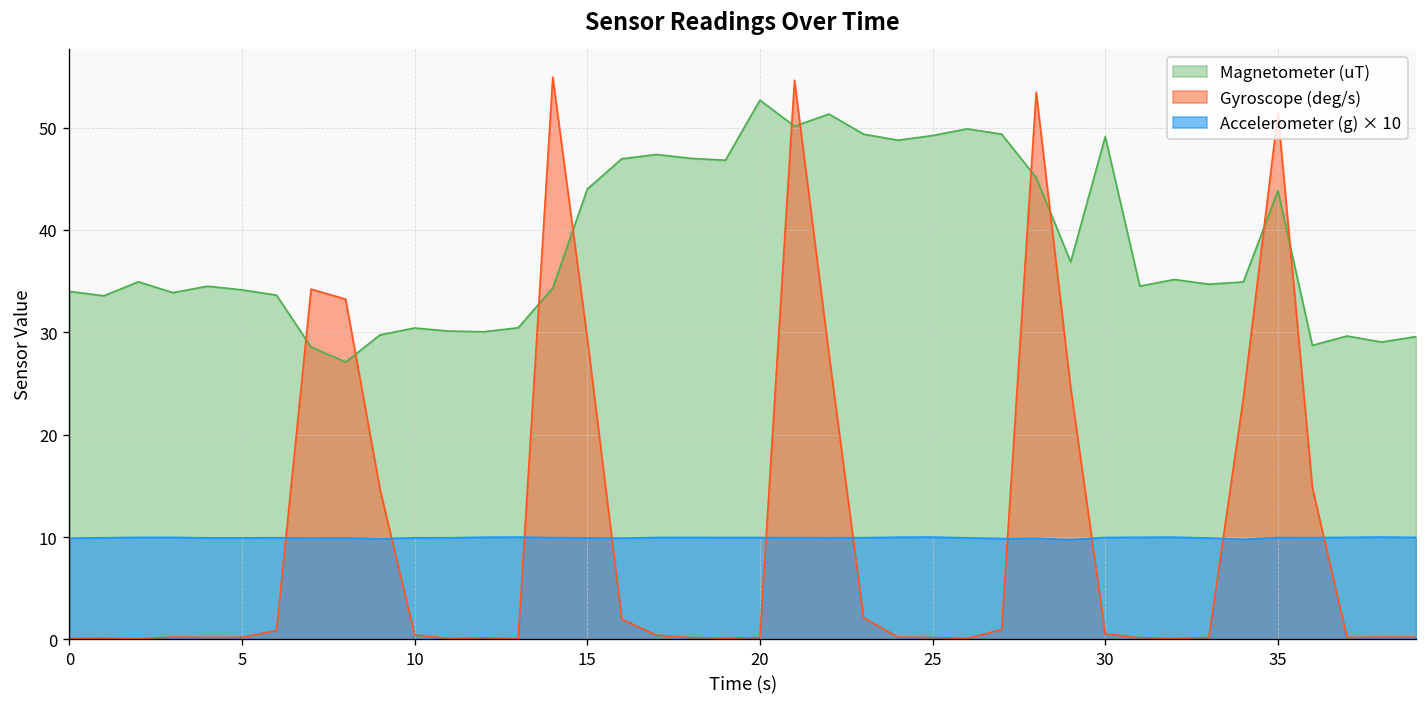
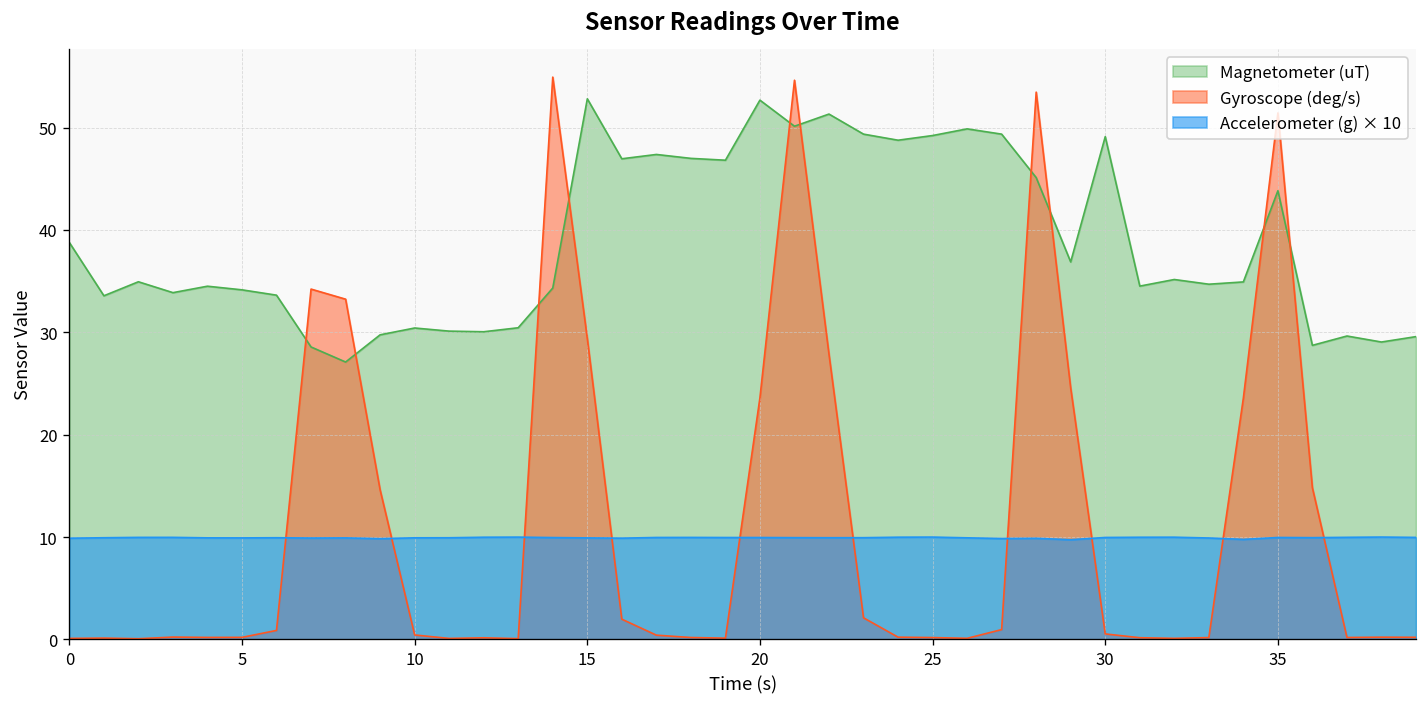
  {
    "Magnetometer (uT)": {
-     "0": 34,
+     "0": 39,
      "5": 34,
      "10": 30,
-     "15": 44,
+     "15": 53,
      "20": 53,
      "25": 49,
      "30": 49,
      "35": 44
    },
    "Gyroscope (deg/s)": {
      "0": 0,
      "5": 0,
      "10": 0,
      "15": 29,
-     "20": 0,
+     "20": 24,
      "25": 0,
      "30": 1
    },
    "Accelerometer (g) × 10": {
      "0": 10,
      "5": 10,
      "10": 10,
      "15": 10,
      "20": 10,
      "25": 10,
      "30": 10,
      "35": 10
    }
  }
